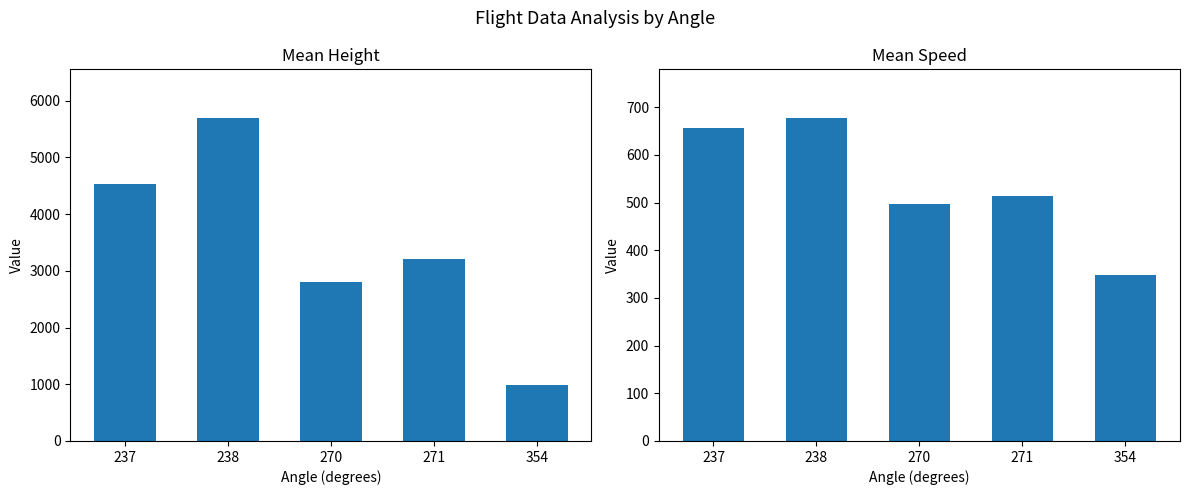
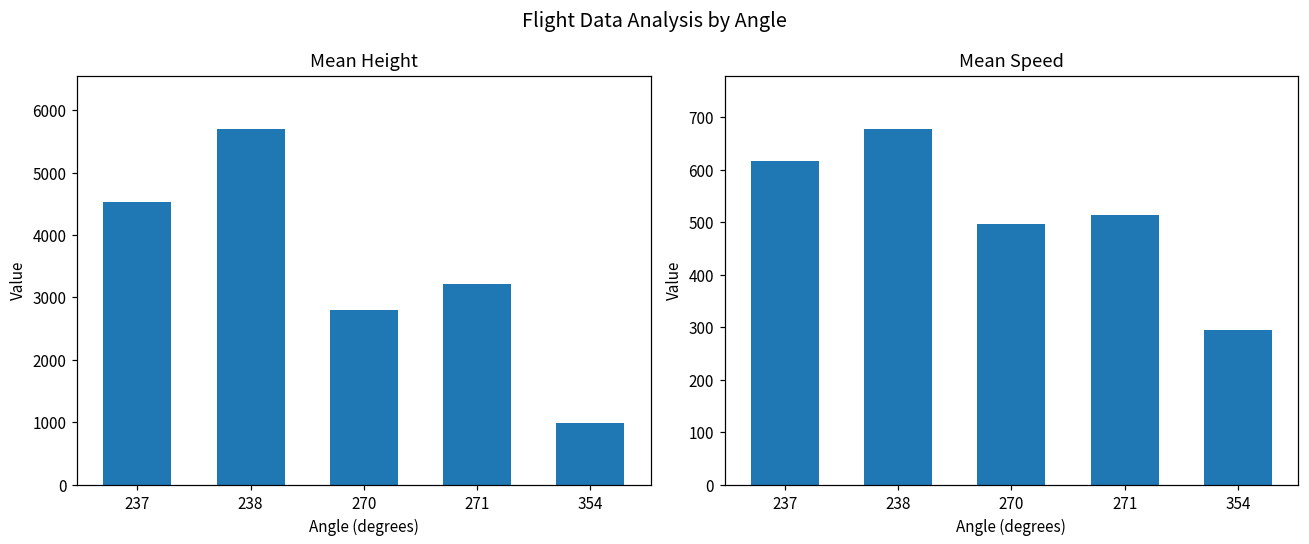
  {
    "Mean Height": {
      "237": 4500,
      "238": 5700,
      "270": 2800,
      "271": 3200,
      "354": 1000
    },
    "Mean Speed": {
-     "237": 660,
+     "237": 620,
      "238": 680,
      "270": 500,
      "271": 510,
-     "354": 350
+     "354": 290
    }
  }
